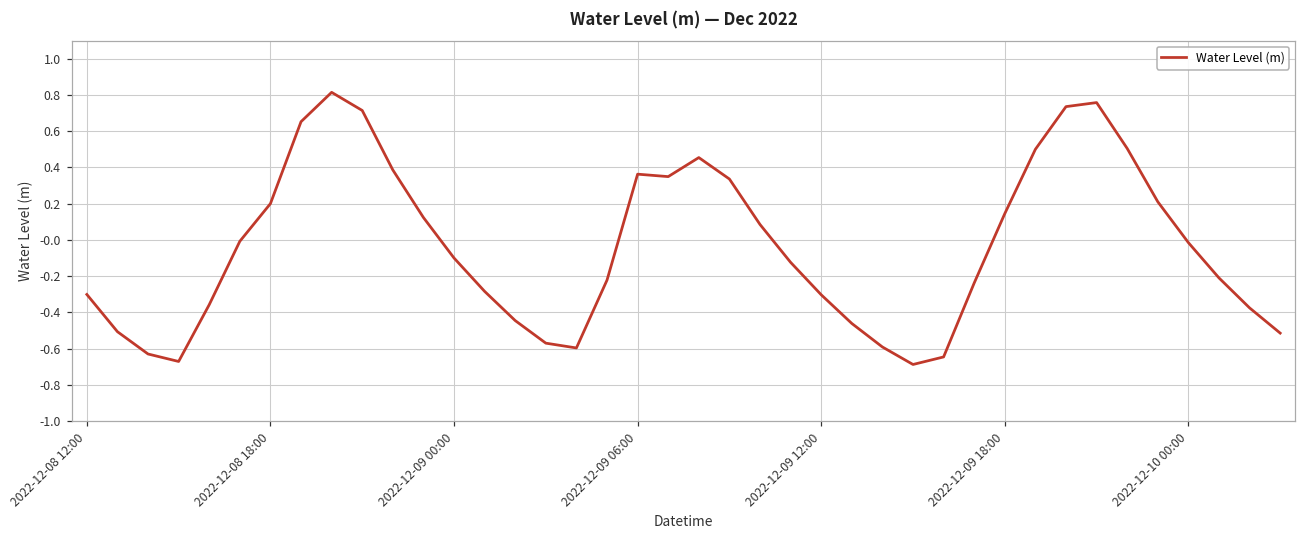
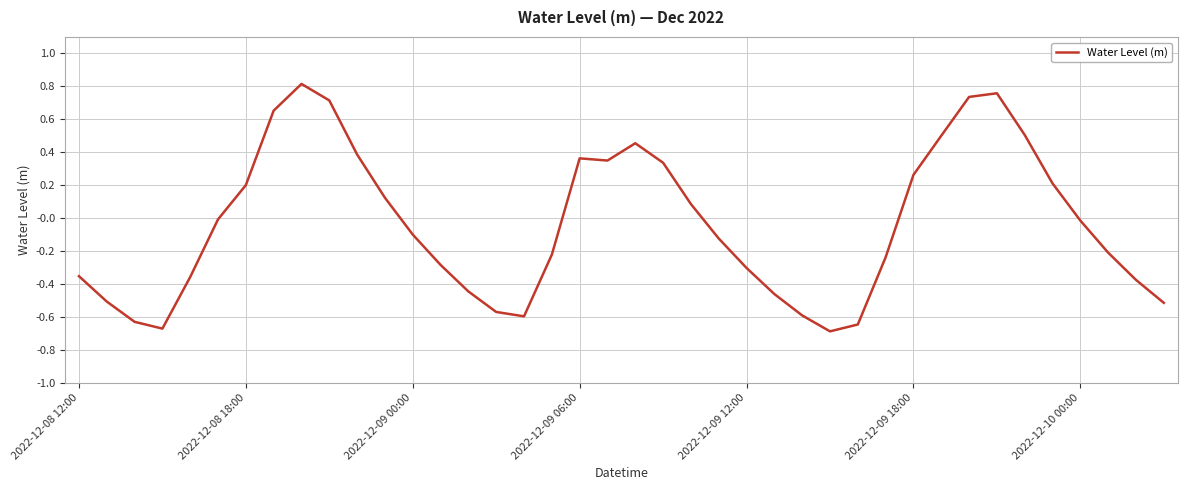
  {
-   "2022-12-08 12:00": -0.30,
+   "2022-12-08 12:00": -0.35,
    "2022-12-08 18:00": 0.20,
    "2022-12-09 00:00": -0.10,
    "2022-12-09 06:00": 0.36,
    "2022-12-09 12:00": -0.30,
-   "2022-12-09 18:00": 0.15,
+   "2022-12-09 18:00": 0.26,
    "2022-12-10 00:00": -0.02
  }
